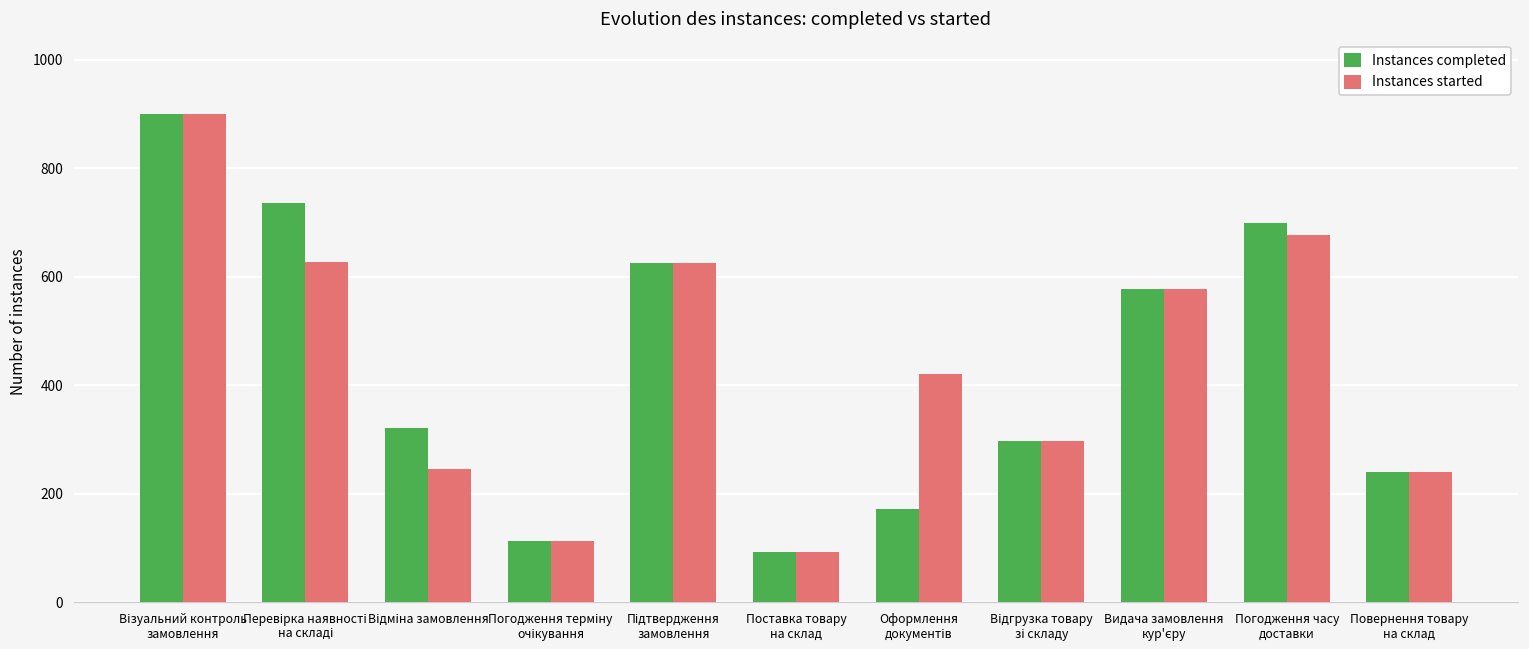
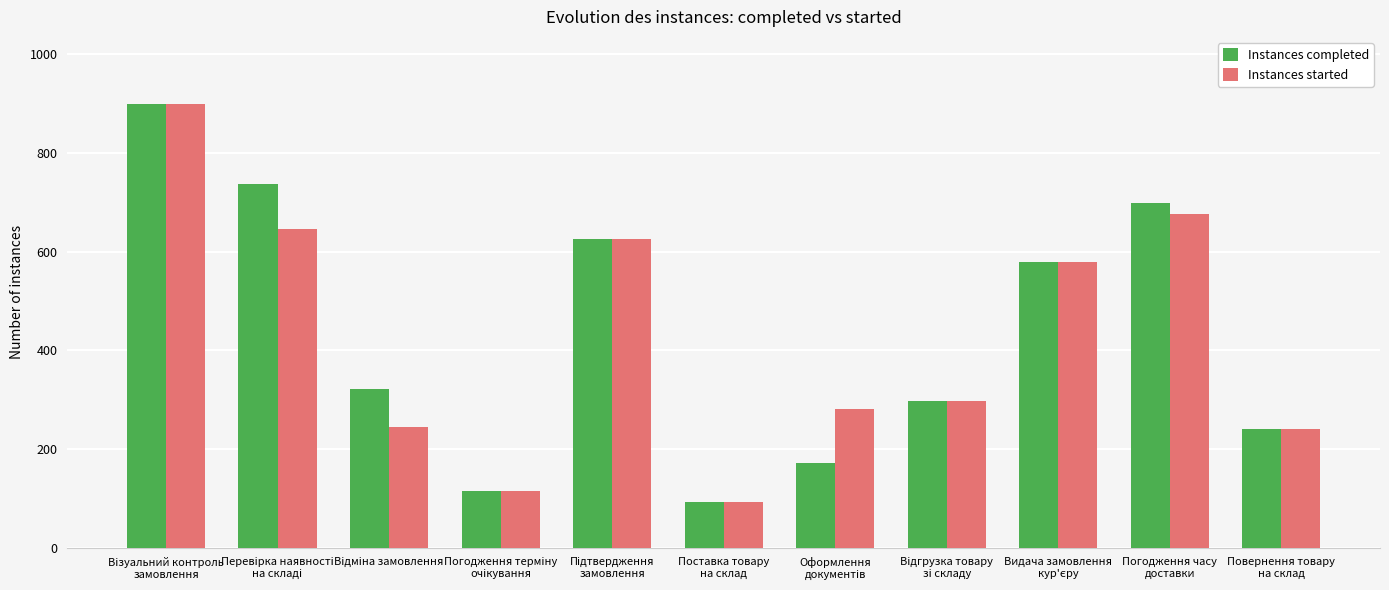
  {
    "Instances completed": {
      "Візуальний контроль замовлення": 900,
      "Перевірка наявності на складі": 740,
      "Відміна замовлення": 320,
      "Погодження терміну очікування": 110,
      "Підтвердження замовлення": 630,
      "Поставка товару на склад": 90,
      "Оформлення документів": 170,
      "Відгрузка товару зі складу": 300,
      "Видача замовлення кур'єру": 580,
      "Погодження часу доставки": 700,
      "Повернення товару на склад": 240
    },
    "Instances started": {
      "Візуальний контроль замовлення": 900,
-     "Перевірка наявності на складі": 630,
+     "Перевірка наявності на складі": 650,
      "Відміна замовлення": 250,
      "Погодження терміну очікування": 110,
      "Підтвердження замовлення": 630,
      "Поставка товару на склад": 90,
-     "Оформлення документів": 420,
+     "Оформлення документів": 280,
      "Відгрузка товару зі складу": 300,
      "Видача замовлення кур'єру": 580,
      "Погодження часу доставки": 680,
      "Повернення товару на склад": 240
    }
  }
